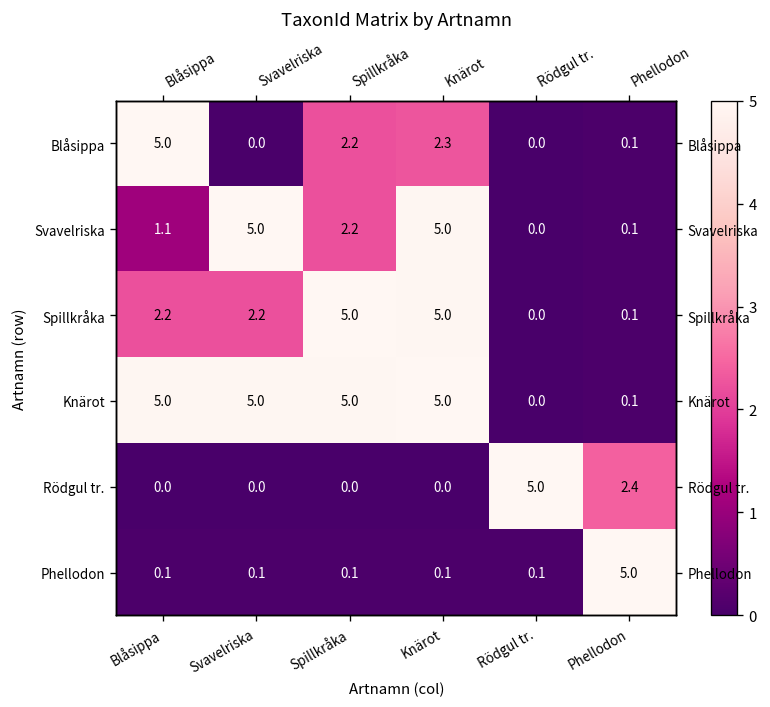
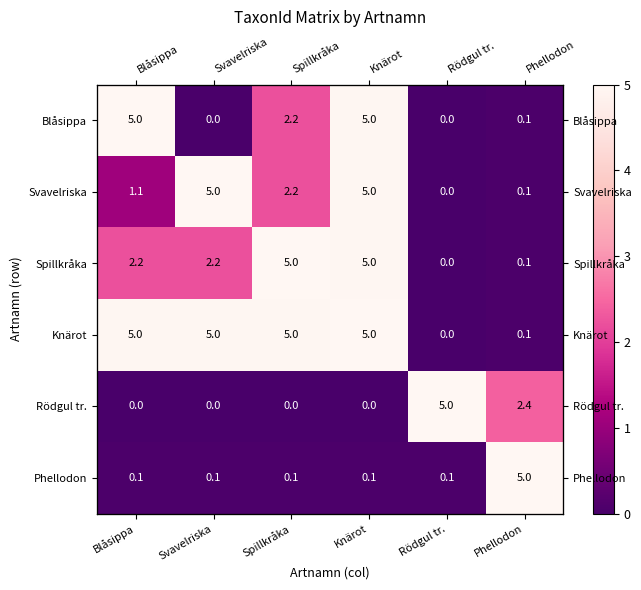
  {
    "Blåsippa": {
      "Blåsippa": 5.0,
      "Svavelriska": 0.0,
      "Spillkråka": 2.2,
-     "Knärot": 2.3,
+     "Knärot": 5.0,
      "Rödgul tr.": 0.0,
      "Phellodon": 0.1
    },
    "Svavelriska": {
      "Blåsippa": 1.1,
      "Svavelriska": 5.0,
      "Spillkråka": 2.2,
      "Knärot": 5.0,
      "Rödgul tr.": 0.0,
      "Phellodon": 0.1
    },
    "Spillkråka": {
      "Blåsippa": 2.2,
      "Svavelriska": 2.2,
      "Spillkråka": 5.0,
      "Knärot": 5.0,
      "Rödgul tr.": 0.0,
      "Phellodon": 0.1
    },
    "Knärot": {
      "Blåsippa": 5.0,
      "Svavelriska": 5.0,
      "Spillkråka": 5.0,
      "Knärot": 5.0,
      "Rödgul tr.": 0.0,
      "Phellodon": 0.1
    },
    "Rödgul tr.": {
      "Blåsippa": 0.0,
      "Svavelriska": 0.0,
      "Spillkråka": 0.0,
      "Knärot": 0.0,
      "Rödgul tr.": 5.0,
      "Phellodon": 2.4
    },
    "Phellodon": {
      "Blåsippa": 0.1,
      "Svavelriska": 0.1,
      "Spillkråka": 0.1,
      "Knärot": 0.1,
      "Rödgul tr.": 0.1,
      "Phellodon": 5.0
    }
  }
